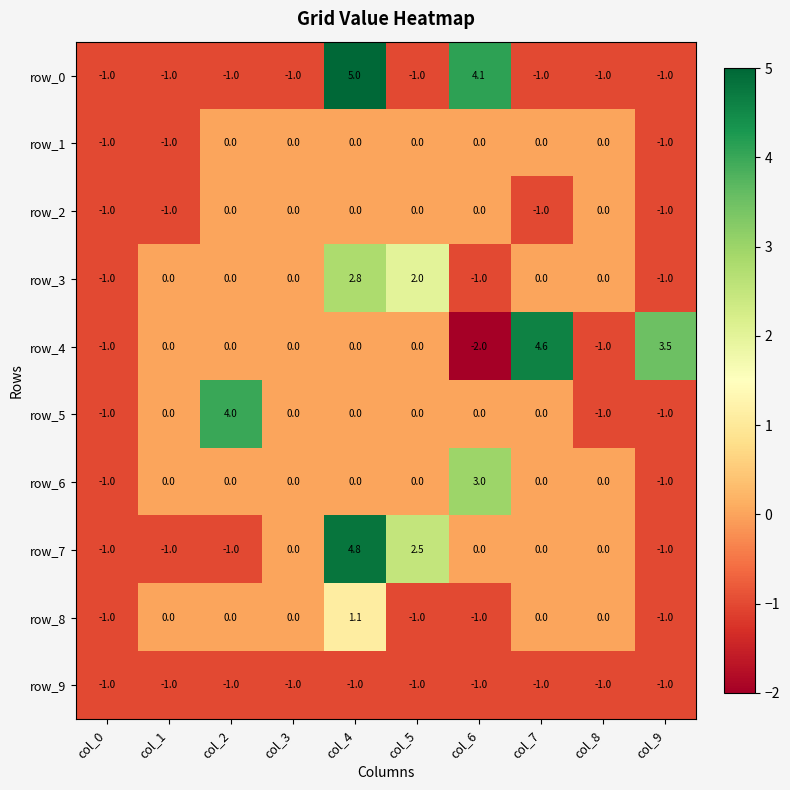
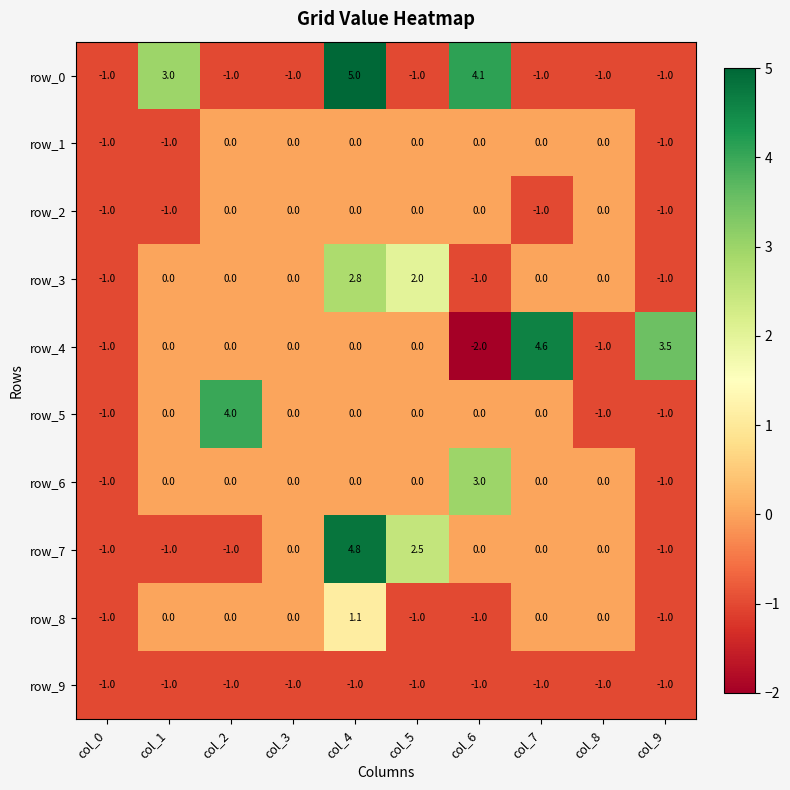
  {
    "row_0": {
      "col_0": -1.0,
-     "col_1": -1.0,
+     "col_1": 3.0,
      "col_2": -1.0,
      "col_3": -1.0,
      "col_4": 5.0,
      "col_5": -1.0,
      "col_6": 4.1,
      "col_7": -1.0,
      "col_8": -1.0,
      "col_9": -1.0
    },
    "row_1": {
      "col_0": -1.0,
      "col_1": -1.0,
      "col_2": 0.0,
      "col_3": 0.0,
      "col_4": 0.0,
      "col_5": 0.0,
      "col_6": 0.0,
      "col_7": 0.0,
      "col_8": 0.0,
      "col_9": -1.0
    },
    "row_2": {
      "col_0": -1.0,
      "col_1": -1.0,
      "col_2": 0.0,
      "col_3": 0.0,
      "col_4": 0.0,
      "col_5": 0.0,
      "col_6": 0.0,
      "col_7": -1.0,
      "col_8": 0.0,
      "col_9": -1.0
    },
    "row_3": {
      "col_0": -1.0,
      "col_1": 0.0,
      "col_2": 0.0,
      "col_3": 0.0,
      "col_4": 2.8,
      "col_5": 2.0,
      "col_6": -1.0,
      "col_7": 0.0,
      "col_8": 0.0,
      "col_9": -1.0
    },
    "row_4": {
      "col_0": -1.0,
      "col_1": 0.0,
      "col_2": 0.0,
      "col_3": 0.0,
      "col_4": 0.0,
      "col_5": 0.0,
      "col_6": -2.0,
      "col_7": 4.6,
      "col_8": -1.0,
      "col_9": 3.5
    },
    "row_5": {
      "col_0": -1.0,
      "col_1": 0.0,
      "col_2": 4.0,
      "col_3": 0.0,
      "col_4": 0.0,
      "col_5": 0.0,
      "col_6": 0.0,
      "col_7": 0.0,
      "col_8": -1.0,
      "col_9": -1.0
    },
    "row_6": {
      "col_0": -1.0,
      "col_1": 0.0,
      "col_2": 0.0,
      "col_3": 0.0,
      "col_4": 0.0,
      "col_5": 0.0,
      "col_6": 3.0,
      "col_7": 0.0,
      "col_8": 0.0,
      "col_9": -1.0
    },
    "row_7": {
      "col_0": -1.0,
      "col_1": -1.0,
      "col_2": -1.0,
      "col_3": 0.0,
      "col_4": 4.8,
      "col_5": 2.5,
      "col_6": 0.0,
      "col_7": 0.0,
      "col_8": 0.0,
      "col_9": -1.0
    },
    "row_8": {
      "col_0": -1.0,
      "col_1": 0.0,
      "col_2": 0.0,
      "col_3": 0.0,
      "col_4": 1.1,
      "col_5": -1.0,
      "col_6": -1.0,
      "col_7": 0.0,
      "col_8": 0.0,
      "col_9": -1.0
    },
    "row_9": {
      "col_0": -1.0,
      "col_1": -1.0,
      "col_2": -1.0,
      "col_3": -1.0,
      "col_4": -1.0,
      "col_5": -1.0,
      "col_6": -1.0,
      "col_7": -1.0,
      "col_8": -1.0,
      "col_9": -1.0
    }
  }
